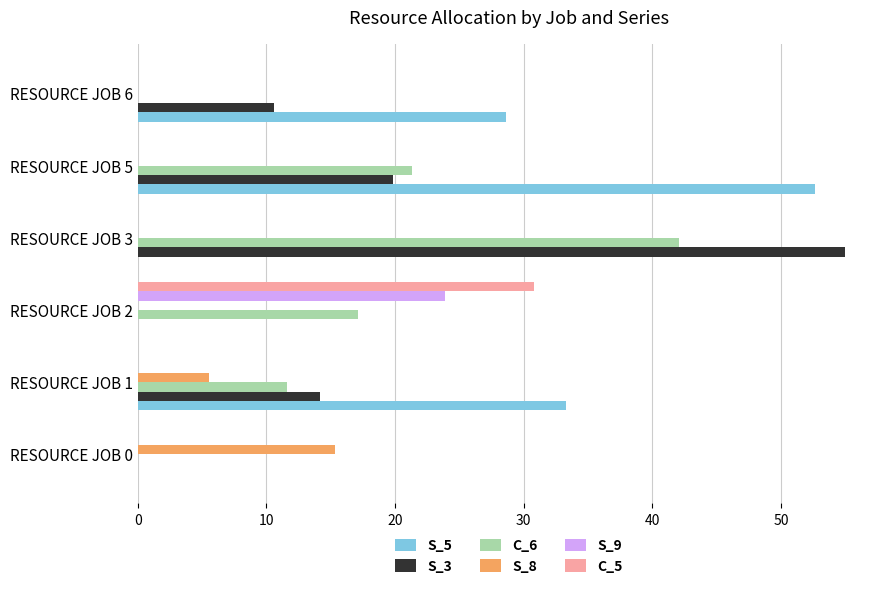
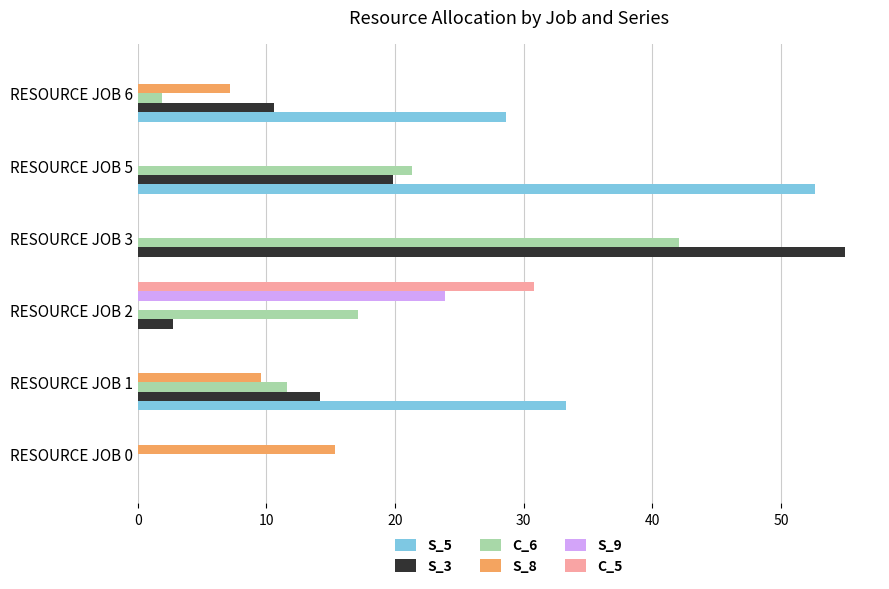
  {
    "S_5": {
      "RESOURCE JOB 6": 28.6,
      "RESOURCE JOB 5": 52.7,
      "RESOURCE JOB 3": 0.0,
      "RESOURCE JOB 2": 0.0,
      "RESOURCE JOB 1": 33.3,
      "RESOURCE JOB 0": 0.0
    },
    "S_3": {
      "RESOURCE JOB 6": 10.6,
      "RESOURCE JOB 5": 19.9,
      "RESOURCE JOB 3": 55.0,
-     "RESOURCE JOB 2": 0.0,
+     "RESOURCE JOB 2": 2.7,
      "RESOURCE JOB 1": 14.2,
      "RESOURCE JOB 0": 0.0
    },
    "C_6": {
-     "RESOURCE JOB 6": 0.0,
+     "RESOURCE JOB 6": 1.9,
      "RESOURCE JOB 5": 21.3,
      "RESOURCE JOB 3": 42.0,
      "RESOURCE JOB 2": 17.1,
      "RESOURCE JOB 1": 11.6,
      "RESOURCE JOB 0": 0.0
    },
    "S_8": {
-     "RESOURCE JOB 6": 0.0,
+     "RESOURCE JOB 6": 7.2,
      "RESOURCE JOB 5": 0.0,
      "RESOURCE JOB 3": 0.0,
      "RESOURCE JOB 2": 0.0,
-     "RESOURCE JOB 1": 5.5,
+     "RESOURCE JOB 1": 9.6,
      "RESOURCE JOB 0": 15.3
    },
    "S_9": {
      "RESOURCE JOB 6": 0.0,
      "RESOURCE JOB 5": 0.0,
      "RESOURCE JOB 3": 0.0,
      "RESOURCE JOB 2": 23.9,
      "RESOURCE JOB 1": 0.0,
      "RESOURCE JOB 0": 0.0
    },
    "C_5": {
      "RESOURCE JOB 6": 0.0,
      "RESOURCE JOB 5": 0.0,
      "RESOURCE JOB 3": 0.0,
      "RESOURCE JOB 2": 30.8,
      "RESOURCE JOB 1": 0.0,
      "RESOURCE JOB 0": 0.0
    }
  }
